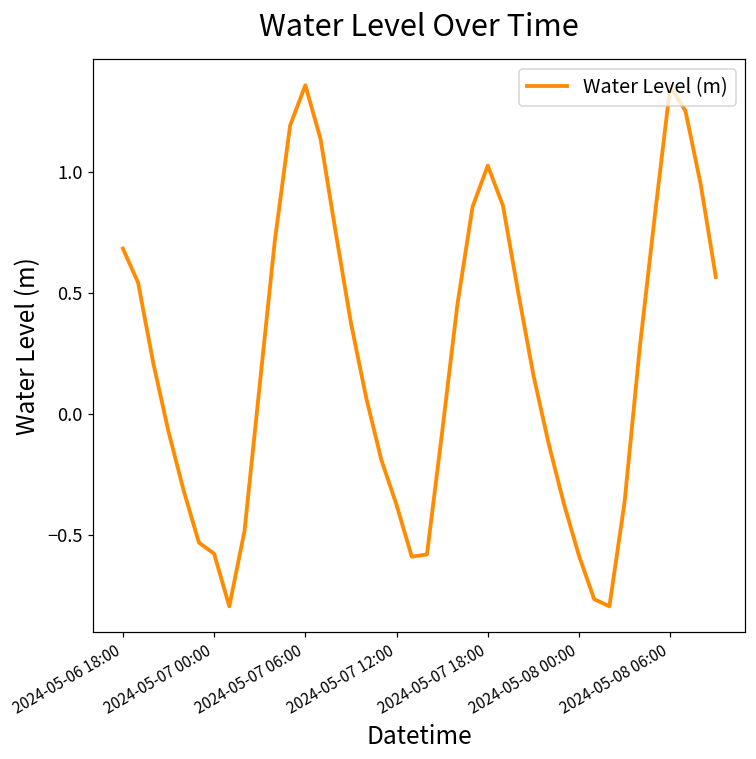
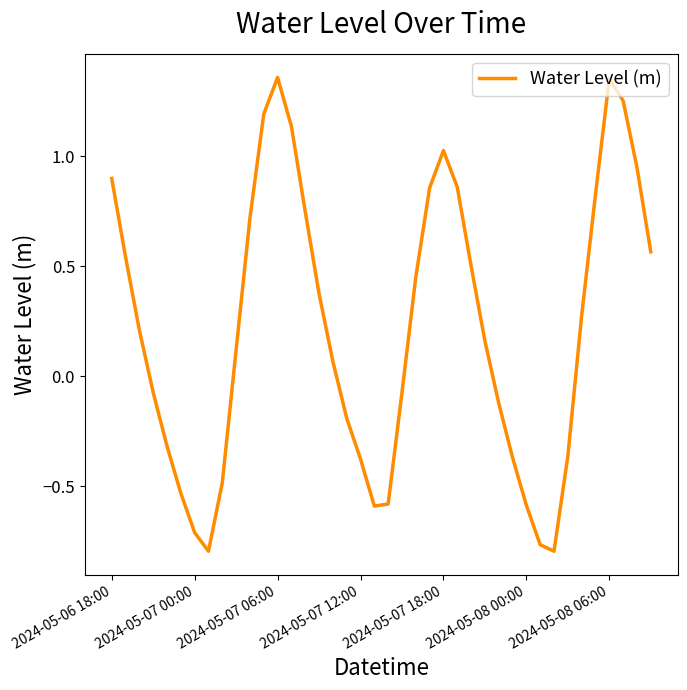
  {
-   "2024-05-06 18:00": 0.68,
-   "2024-05-07 00:00": -0.58,
+   "2024-05-06 18:00": 0.90,
+   "2024-05-07 00:00": -0.71,
    "2024-05-07 06:00": 1.36,
    "2024-05-07 12:00": -0.38,
    "2024-05-07 18:00": 1.02,
    "2024-05-08 00:00": -0.59
  }
